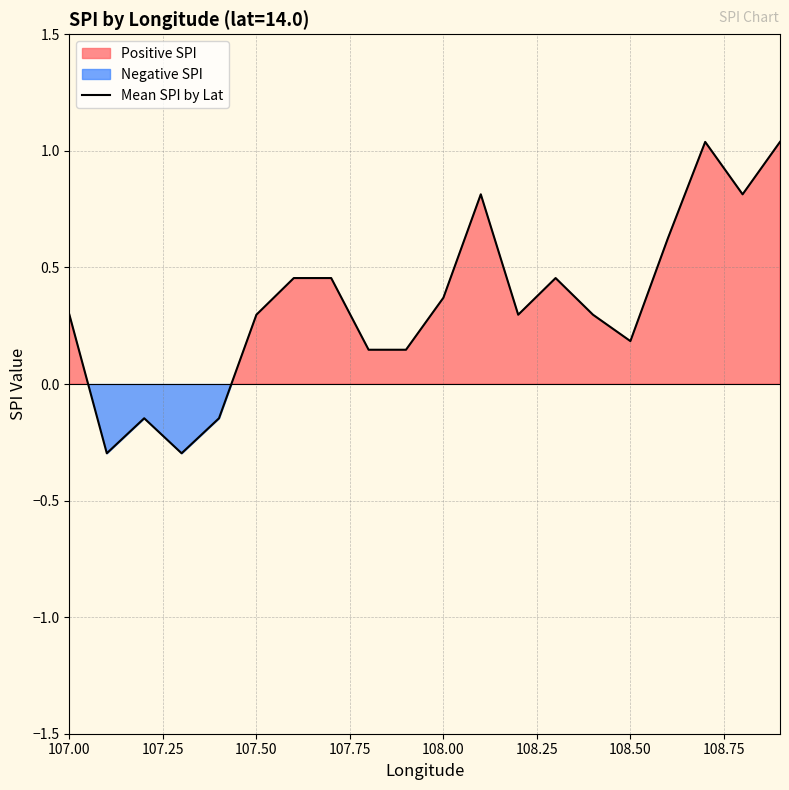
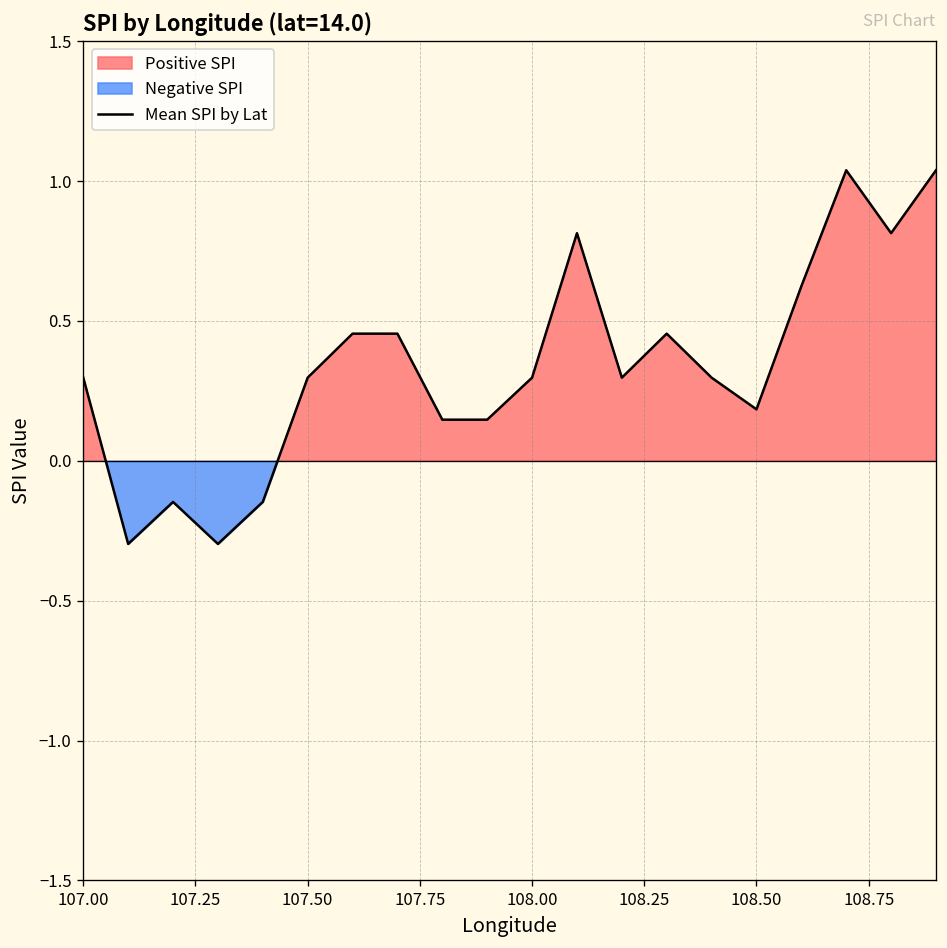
  {
    "Mean SPI by Lat": {
      "107.00": 0.30,
      "107.50": 0.30,
-     "108.00": 0.37,
+     "108.00": 0.30,
      "108.50": 0.18
    }
  }
